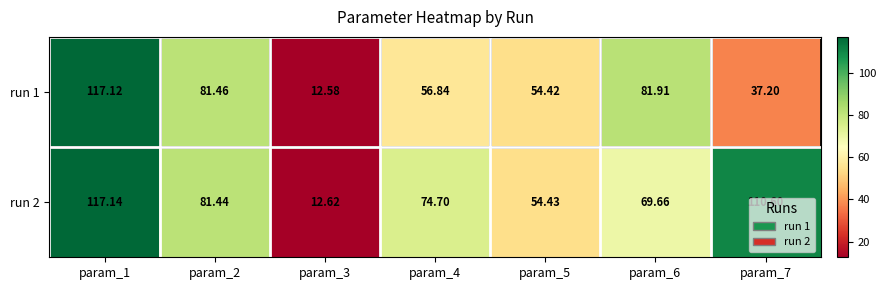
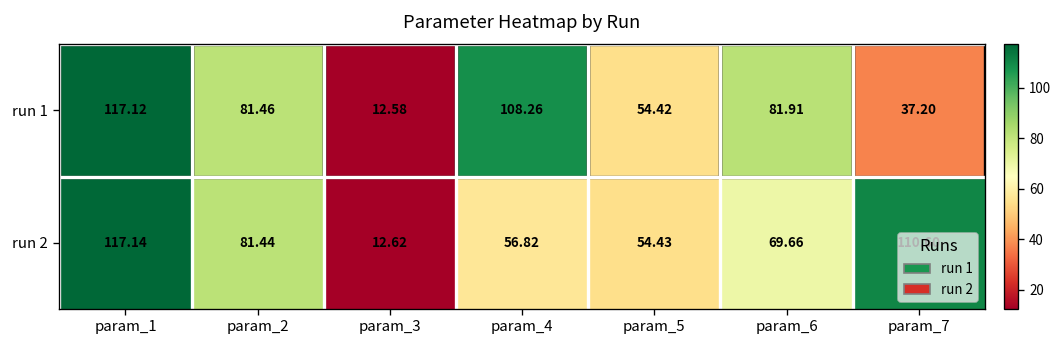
  {
    "run 1": {
      "param_1": 117.12,
      "param_2": 81.46,
      "param_3": 12.58,
-     "param_4": 56.84,
+     "param_4": 108.26,
      "param_5": 54.42,
      "param_6": 81.91,
      "param_7": 37.20
    },
    "run 2": {
      "param_1": 117.14,
      "param_2": 81.44,
      "param_3": 12.62,
-     "param_4": 74.70,
+     "param_4": 56.82,
      "param_5": 54.43,
      "param_6": 69.66
    }
  }
